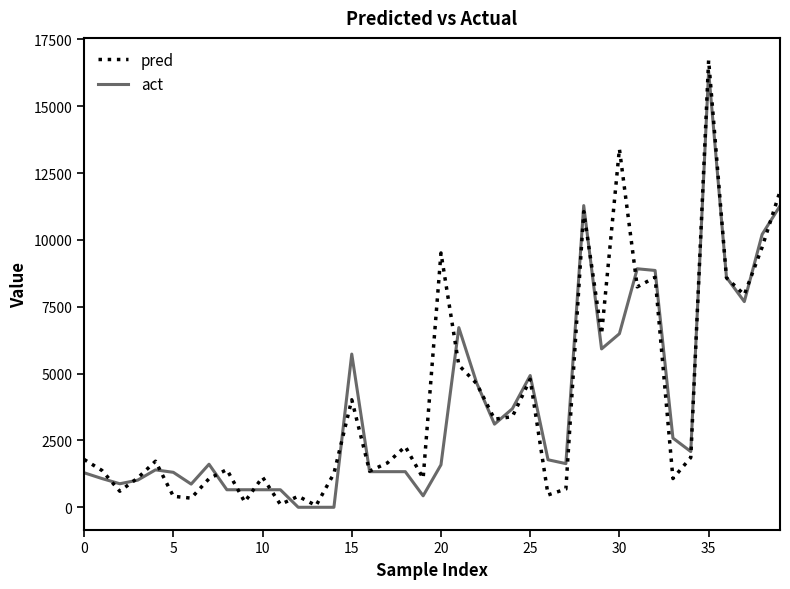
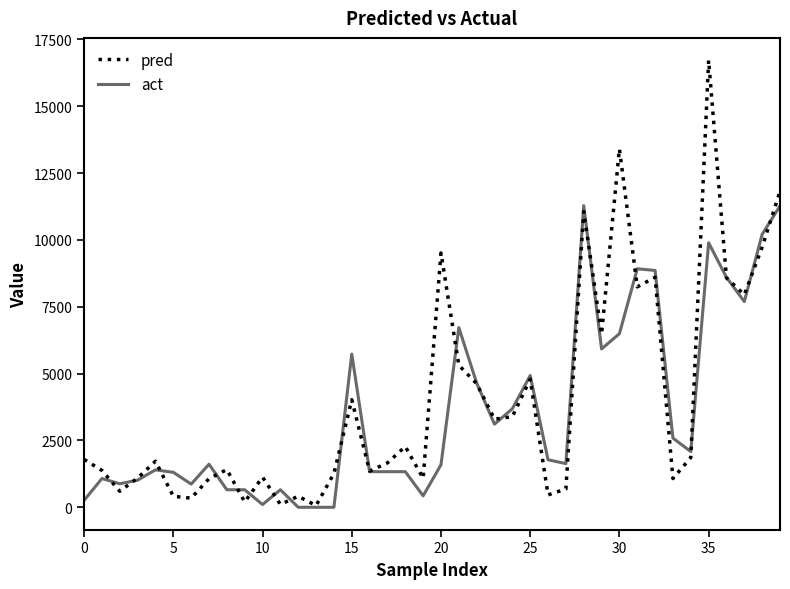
  {
    "pred": {
      "0": 1800,
      "5": 400,
      "10": 1100,
      "15": 4000,
      "20": 9500,
      "25": 4800,
      "30": 13400,
      "35": 16700
    },
    "act": {
-     "0": 1300,
+     "0": 300,
      "5": 1300,
-     "10": 700,
+     "10": 100,
      "15": 5700,
      "20": 1600,
      "25": 4900,
      "30": 6500,
-     "35": 16300
+     "35": 9900
    }
  }
